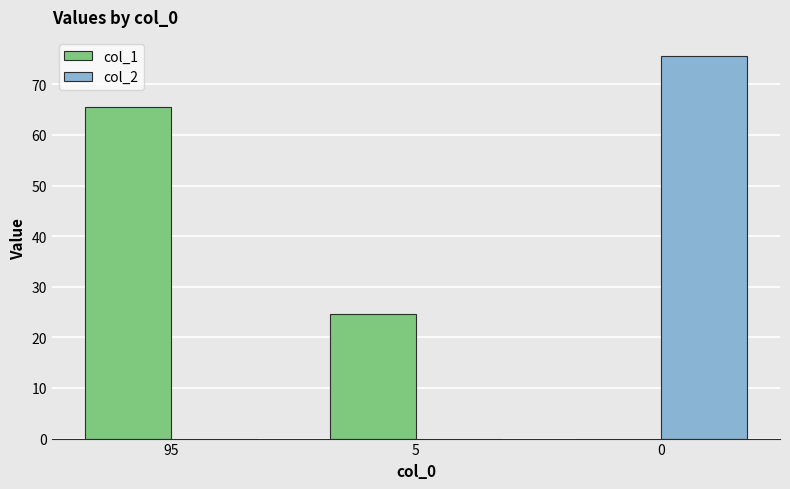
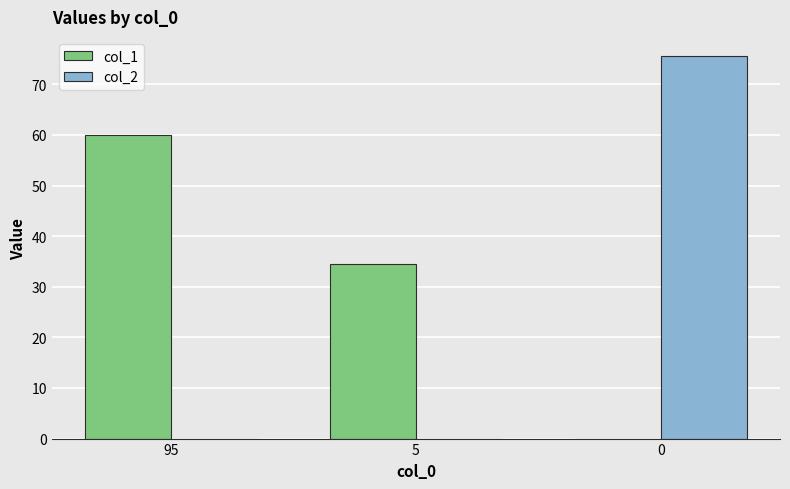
  {
    "col_1": {
-     "95": 66,
-     "5": 25,
+     "95": 60,
+     "5": 35,
      "0": 0
    },
    "col_2": {
      "95": 0,
      "5": 0,
      "0": 76
    }
  }
